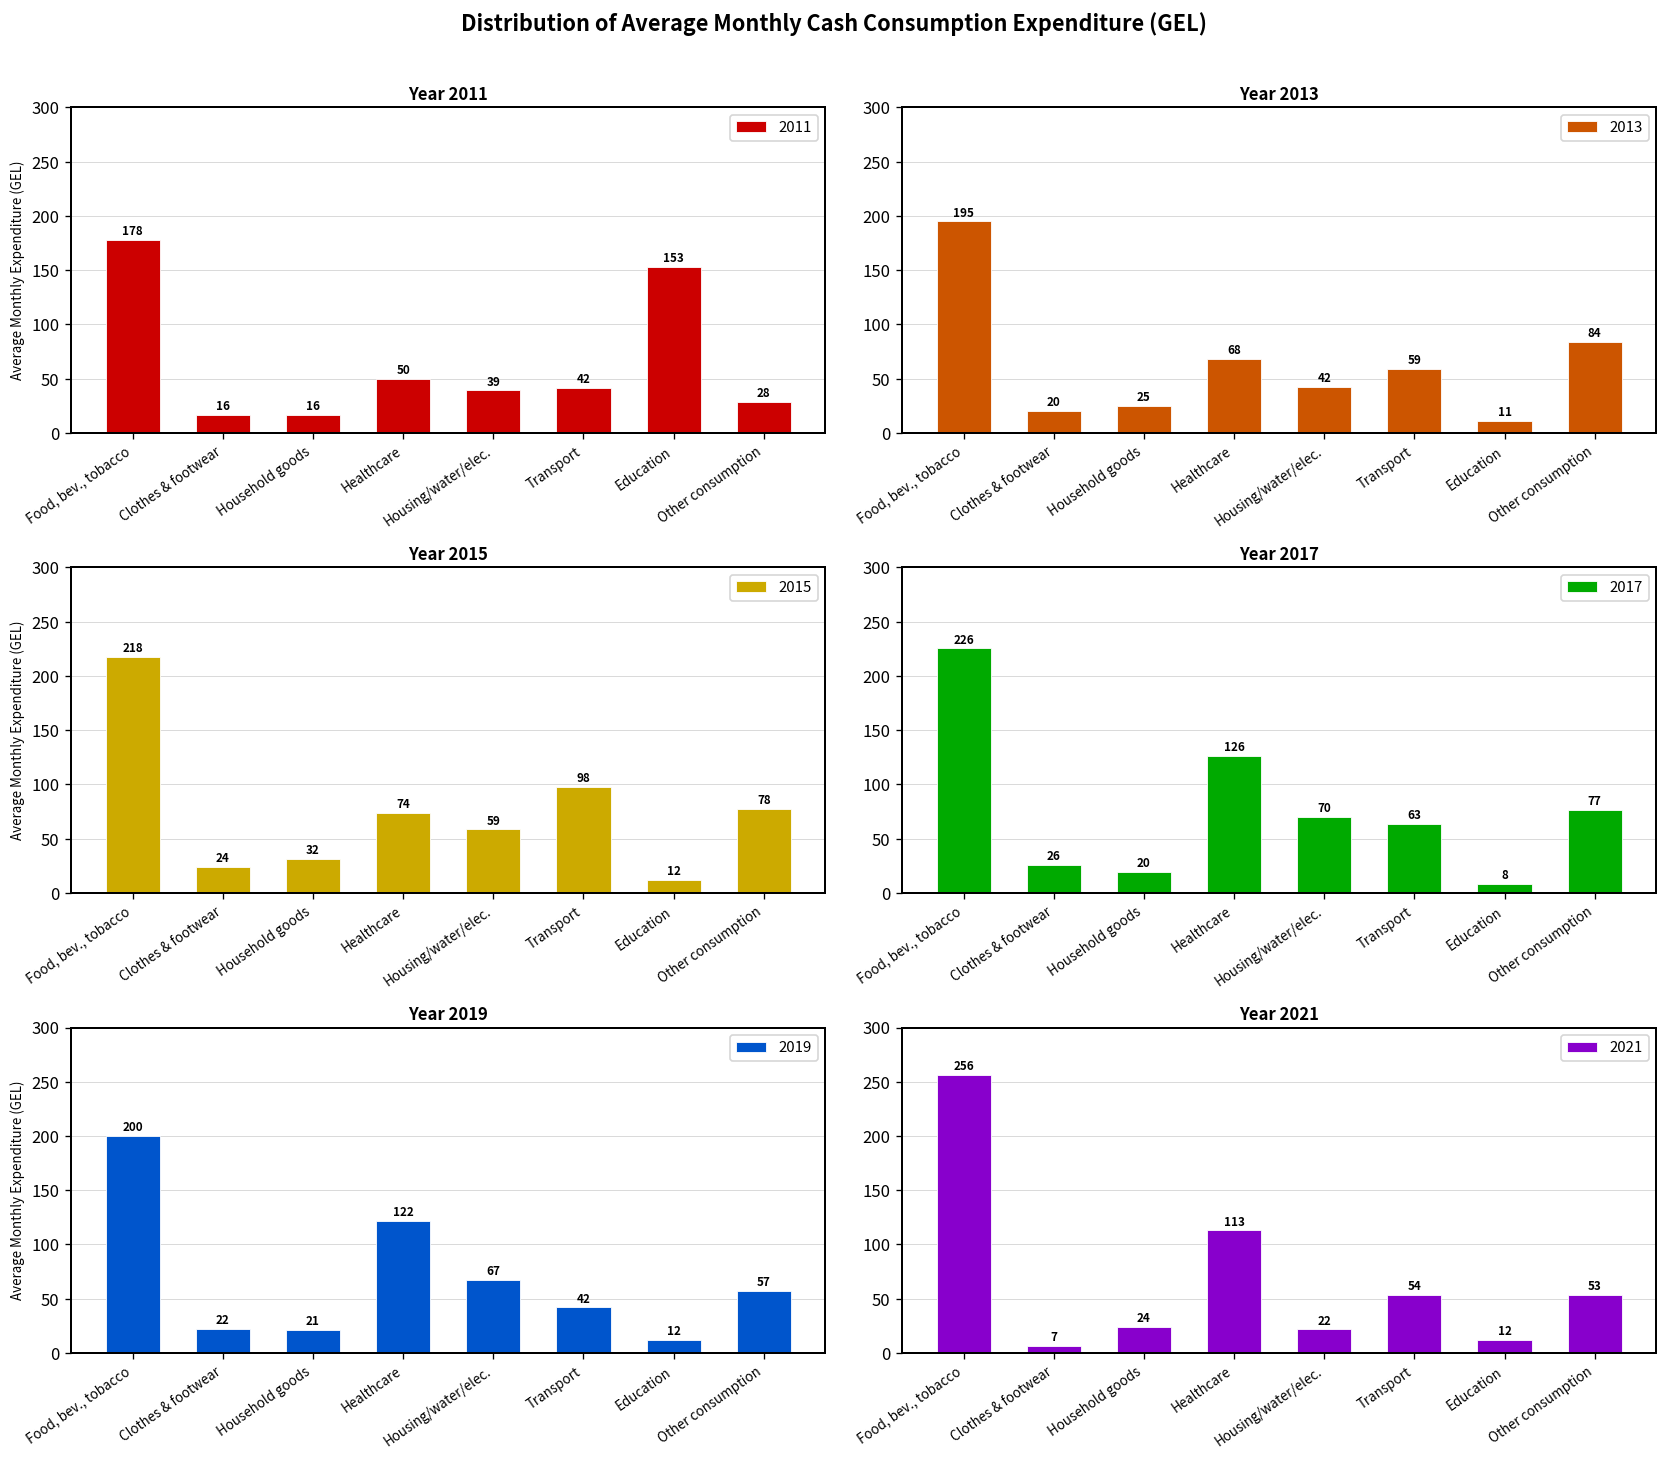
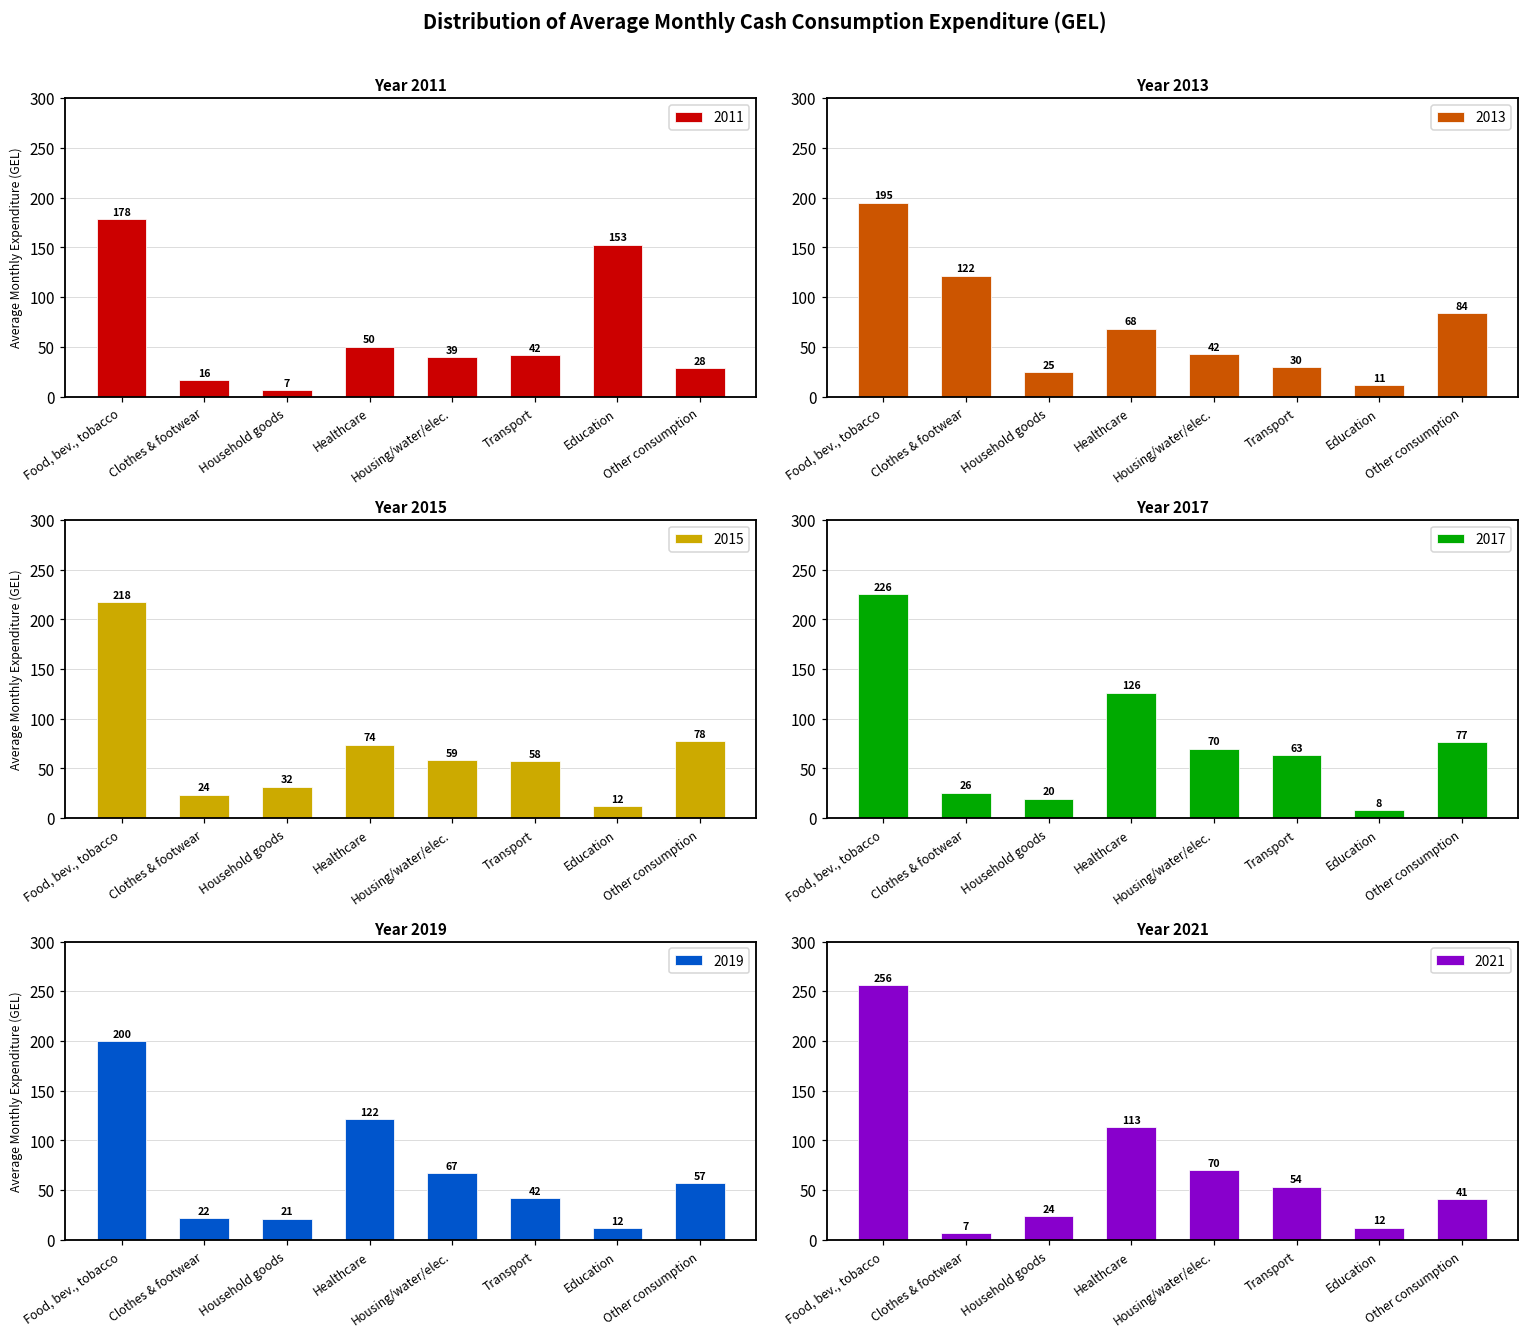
  {
    "Year 2011": {
      "Food, bev., tobacco": 178,
      "Clothes & footwear": 16,
-     "Household goods": 16,
+     "Household goods": 7,
      "Healthcare": 50,
      "Housing/water/elec.": 39,
      "Transport": 42,
      "Education": 153,
      "Other consumption": 28
    },
    "Year 2013": {
      "Food, bev., tobacco": 195,
-     "Clothes & footwear": 20,
+     "Clothes & footwear": 122,
      "Household goods": 25,
      "Healthcare": 68,
      "Housing/water/elec.": 42,
-     "Transport": 59,
+     "Transport": 30,
      "Education": 11,
      "Other consumption": 84
    },
    "Year 2015": {
      "Food, bev., tobacco": 218,
      "Clothes & footwear": 24,
      "Household goods": 32,
      "Healthcare": 74,
      "Housing/water/elec.": 59,
-     "Transport": 98,
+     "Transport": 58,
      "Education": 12,
      "Other consumption": 78
    },
    "Year 2017": {
      "Food, bev., tobacco": 226,
      "Clothes & footwear": 26,
      "Household goods": 20,
      "Healthcare": 126,
      "Housing/water/elec.": 70,
      "Transport": 63,
      "Education": 8,
      "Other consumption": 77
    },
    "Year 2019": {
      "Food, bev., tobacco": 200,
      "Clothes & footwear": 22,
      "Household goods": 21,
      "Healthcare": 122,
      "Housing/water/elec.": 67,
      "Transport": 42,
      "Education": 12,
      "Other consumption": 57
    },
    "Year 2021": {
      "Food, bev., tobacco": 256,
      "Clothes & footwear": 7,
      "Household goods": 24,
      "Healthcare": 113,
-     "Housing/water/elec.": 22,
+     "Housing/water/elec.": 70,
      "Transport": 54,
      "Education": 12,
-     "Other consumption": 53
+     "Other consumption": 41
    }
  }
